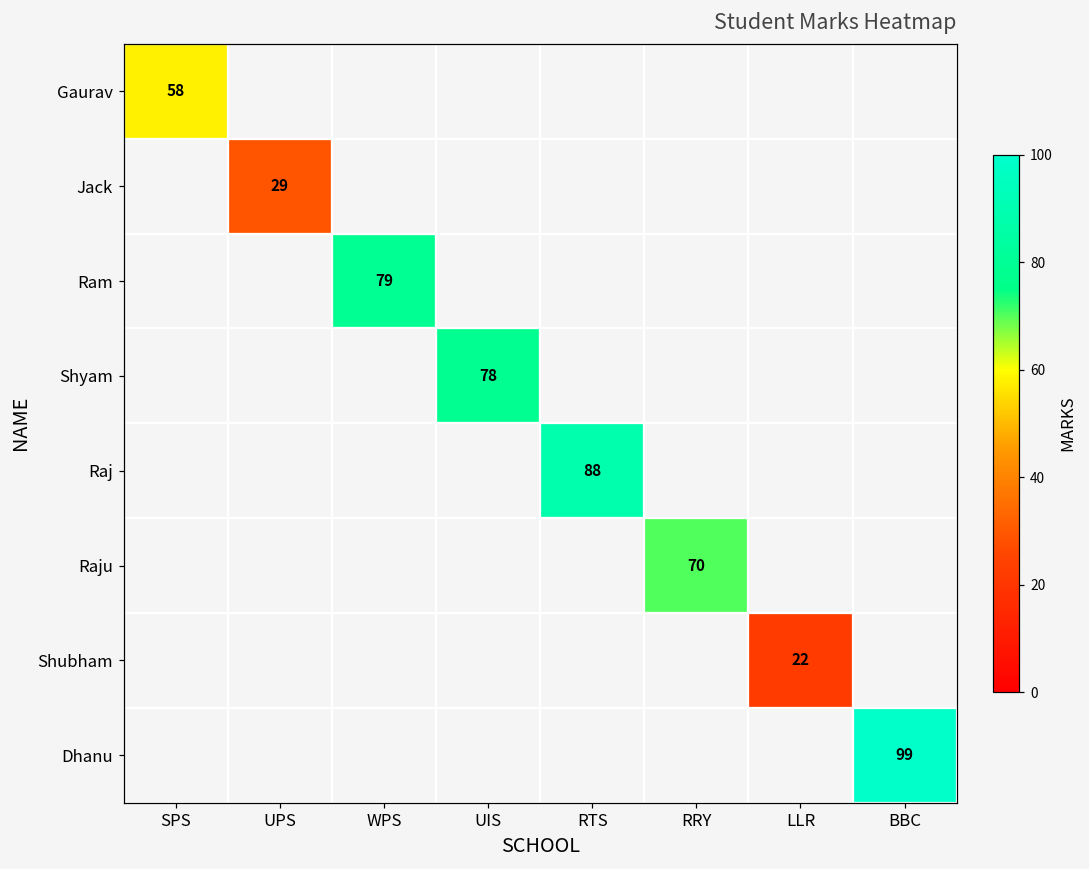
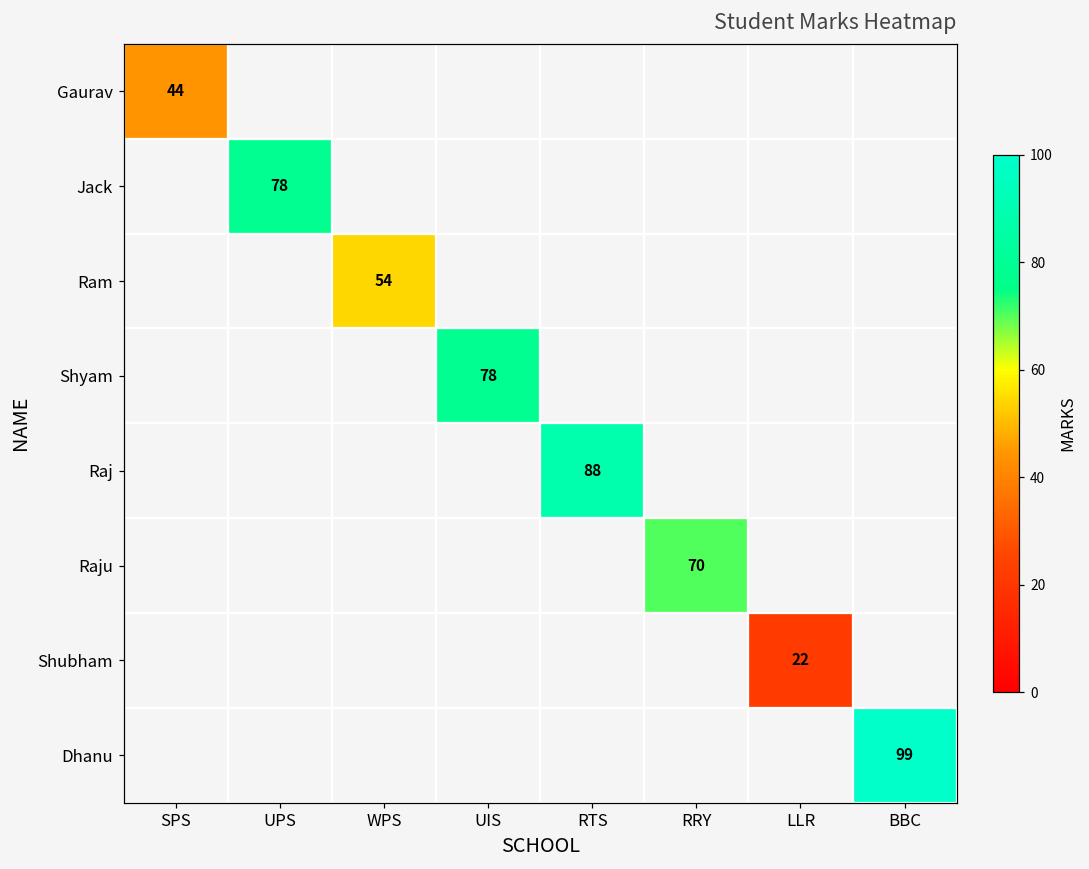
  {
    "Gaurav": {
-     "SPS": 58
+     "SPS": 44
    },
    "Jack": {
-     "UPS": 29
+     "UPS": 78
    },
    "Ram": {
-     "WPS": 79
+     "WPS": 54
    },
    "Shyam": {
      "UIS": 78
    },
    "Raj": {
      "RTS": 88
    },
    "Raju": {
      "RRY": 70
    },
    "Shubham": {
      "LLR": 22
    },
    "Dhanu": {
      "BBC": 99
    }
  }
